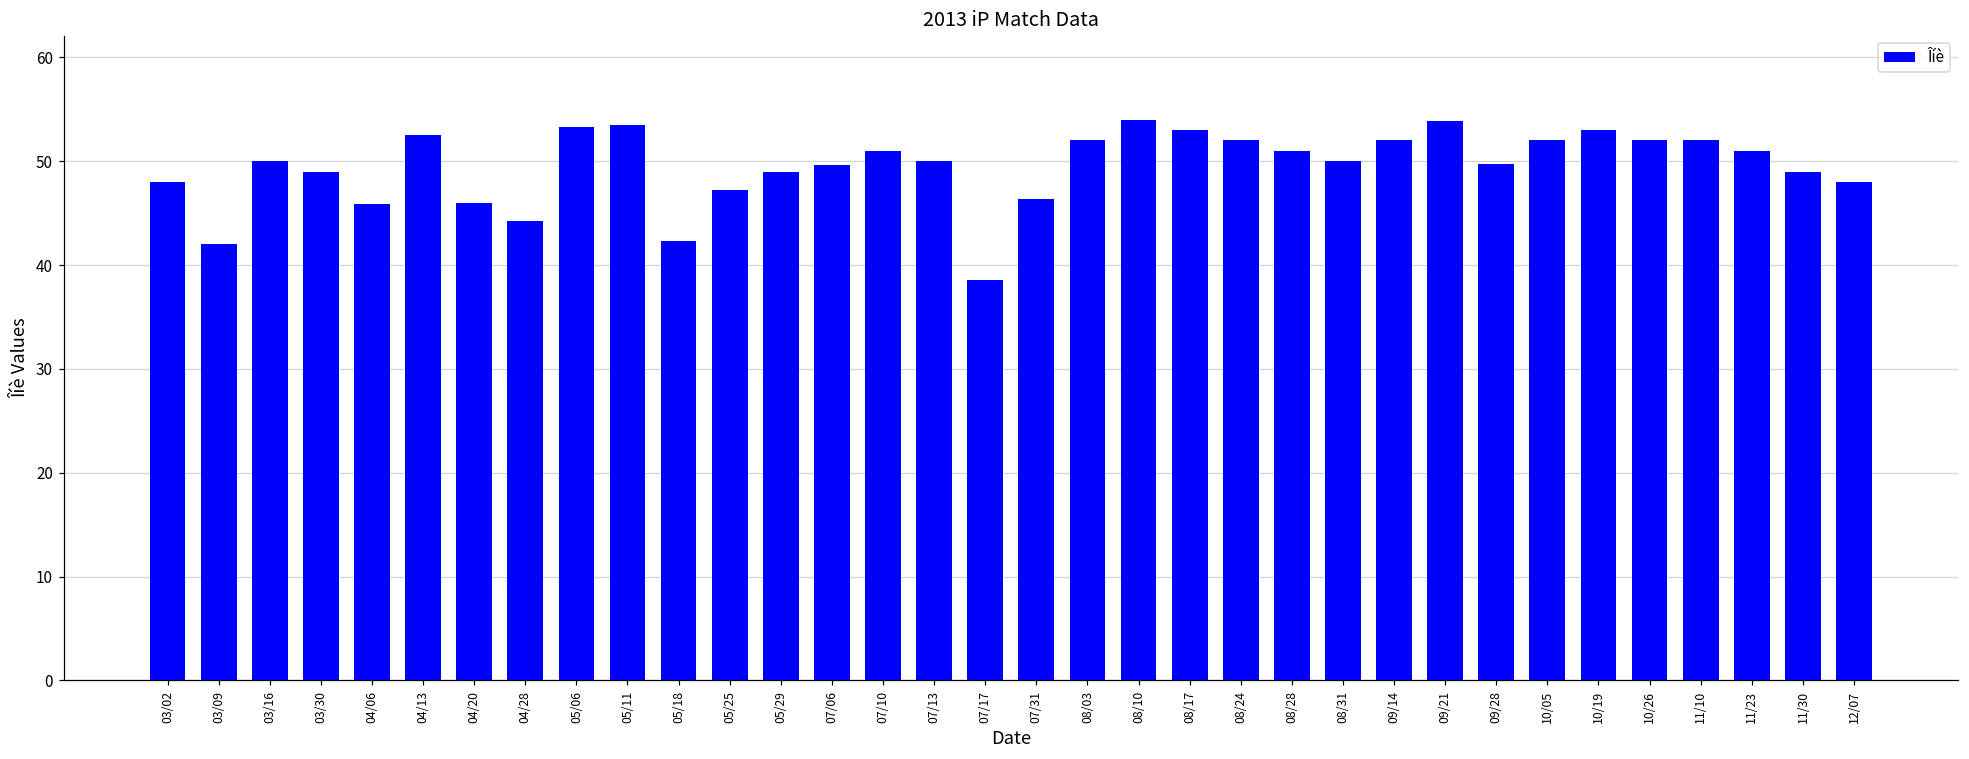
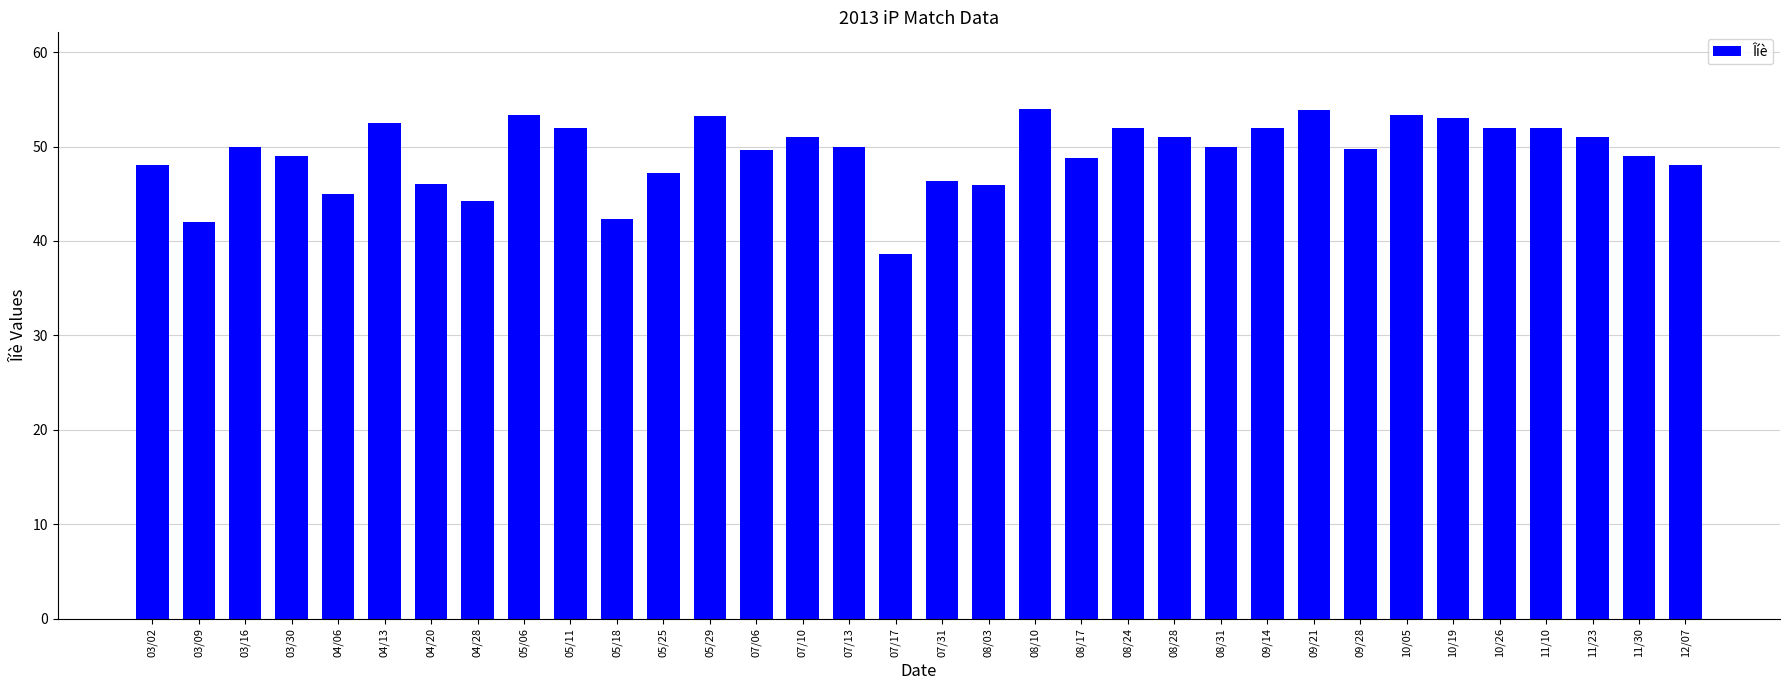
  {
    "03/02": 48,
    "03/09": 42,
    "03/16": 50,
    "03/30": 49,
-   "04/06": 46,
+   "04/06": 45,
    "04/13": 53,
    "04/20": 46,
    "04/28": 44,
    "05/06": 53,
-   "05/11": 54,
+   "05/11": 52,
    "05/18": 42,
    "05/25": 47,
-   "05/29": 49,
+   "05/29": 53,
    "07/06": 50,
    "07/10": 51,
    "07/13": 50,
    "07/17": 39,
    "07/31": 46,
-   "08/03": 52,
+   "08/03": 46,
    "08/10": 54,
-   "08/17": 53,
+   "08/17": 49,
    "08/24": 52,
    "08/28": 51,
    "08/31": 50,
    "09/14": 52,
    "09/21": 54,
    "09/28": 50,
-   "10/05": 52,
+   "10/05": 53,
    "10/19": 53,
    "10/26": 52,
    "11/10": 52,
    "11/23": 51,
    "11/30": 49,
    "12/07": 48
  }
